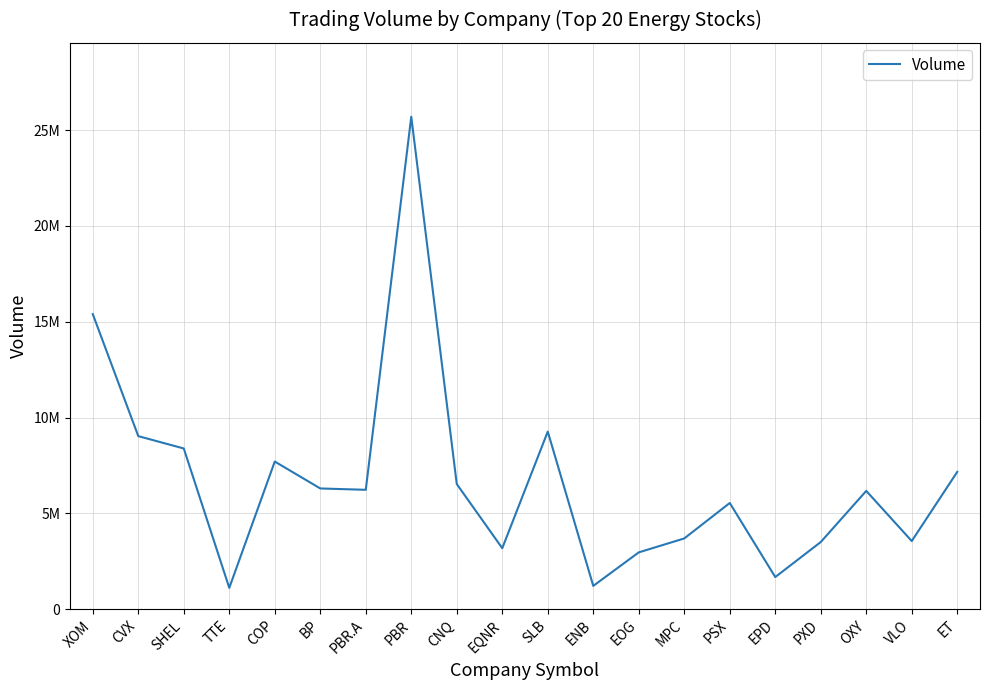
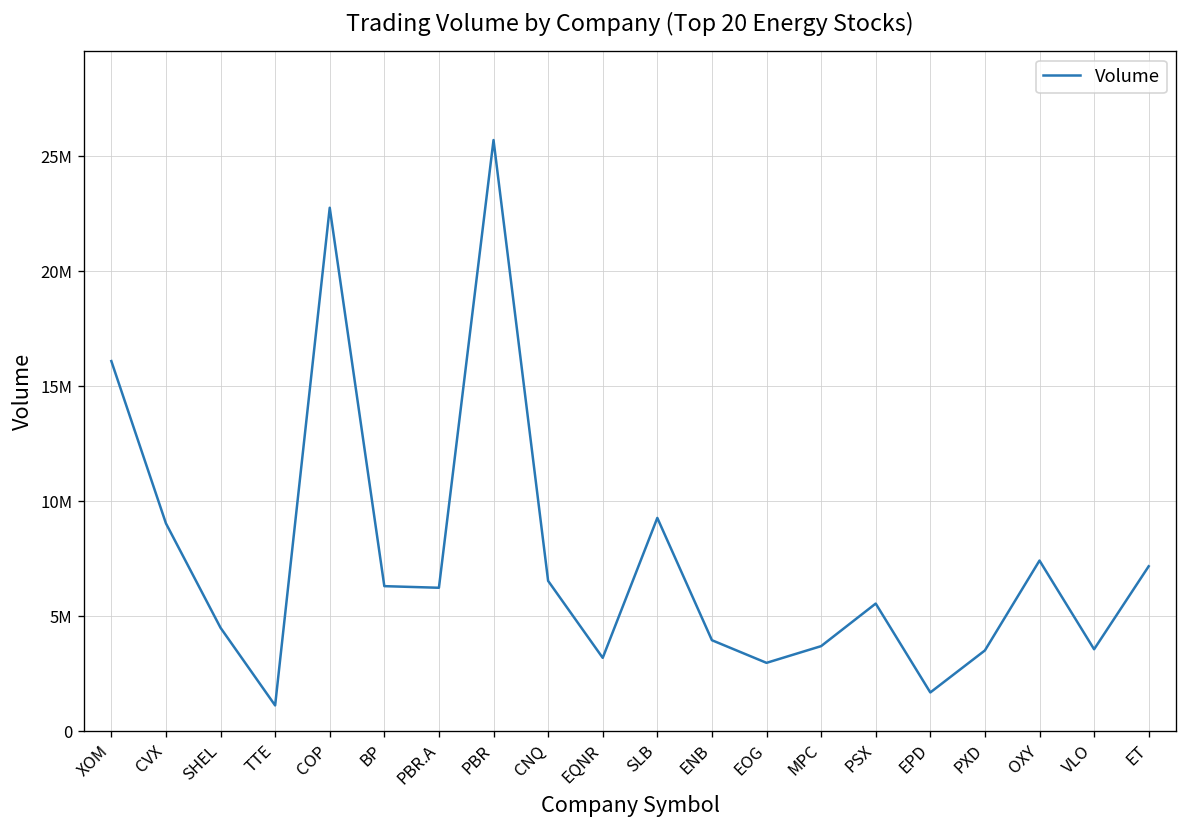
  {
-   "XOM": 15400000,
+   "XOM": 16100000,
    "CVX": 9000000,
-   "SHEL": 8400000,
+   "SHEL": 4500000,
    "TTE": 1100000,
-   "COP": 7700000,
+   "COP": 22800000,
    "BP": 6300000,
    "PBR.A": 6200000,
    "PBR": 25700000,
    "CNQ": 6500000,
    "EQNR": 3200000,
    "SLB": 9300000,
-   "ENB": 1200000,
+   "ENB": 4000000,
    "EOG": 3000000,
    "MPC": 3700000,
    "PSX": 5500000,
    "EPD": 1700000,
    "PXD": 3500000,
-   "OXY": 6200000,
+   "OXY": 7400000,
    "VLO": 3600000,
    "ET": 7200000
  }
